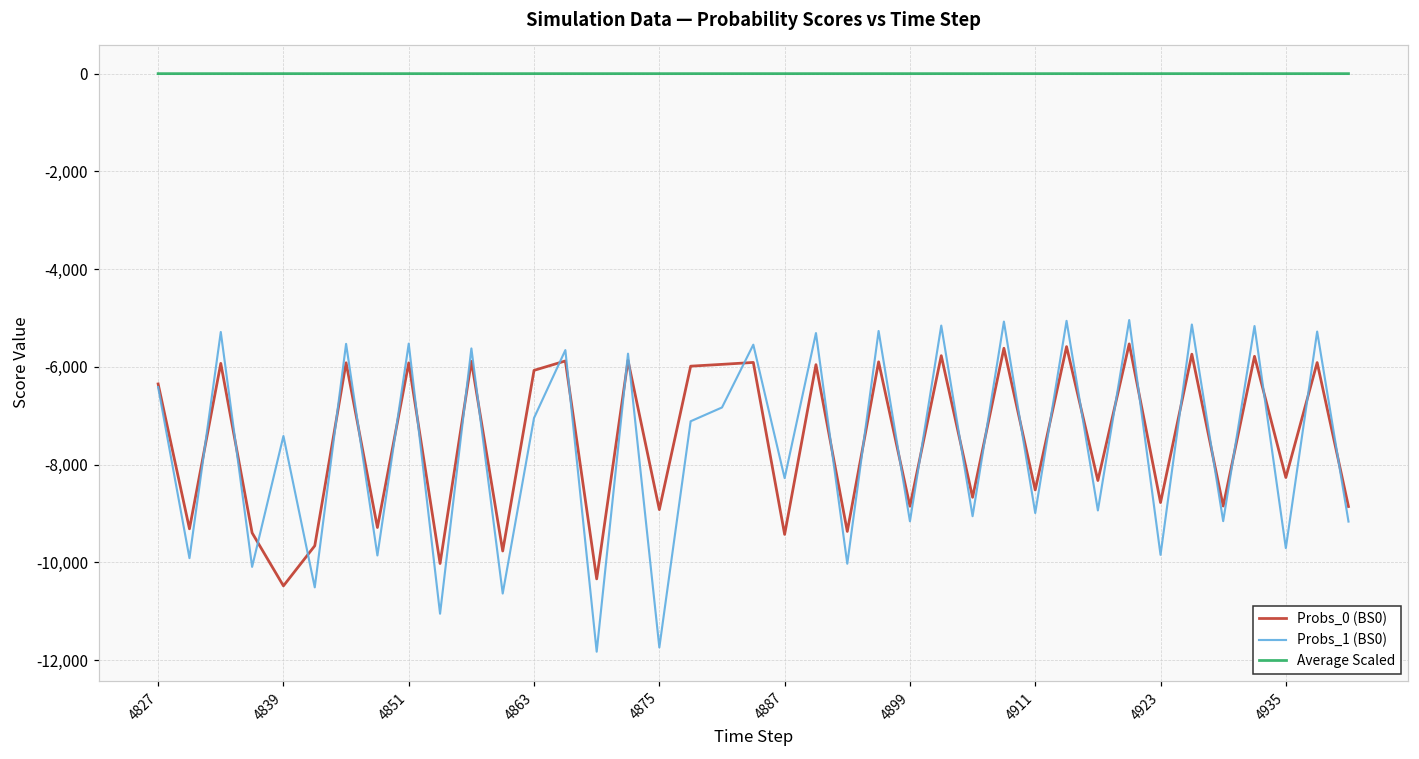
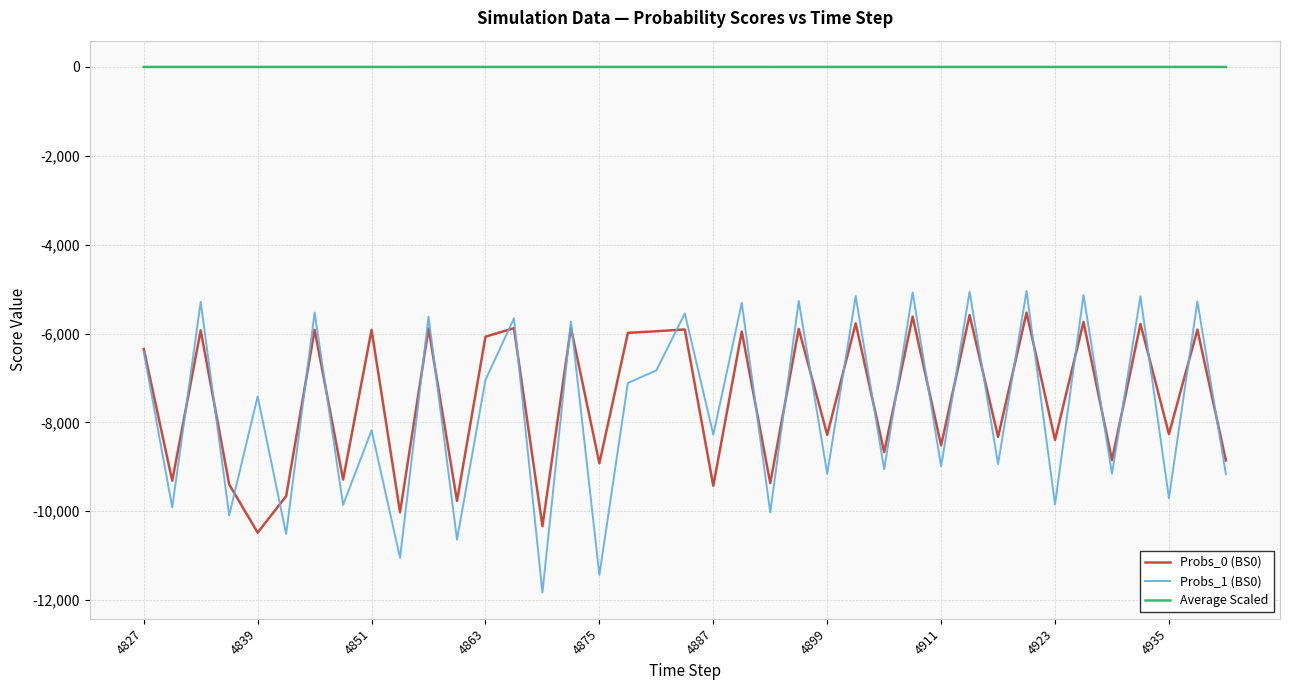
  {
    "Probs_0 (BS0)": {
      "4827": "-6,300",
      "4839": "-10,500",
      "4851": "-5,900",
      "4863": "-6,100",
      "4875": "-8,900",
      "4887": "-9,400",
-     "4899": "-8,900",
+     "4899": "-8,300",
      "4911": "-8,500",
-     "4923": "-8,800",
+     "4923": "-8,400",
      "4935": "-8,300"
    },
    "Probs_1 (BS0)": {
      "4827": "-6,400",
      "4839": "-7,400",
-     "4851": "-5,500",
+     "4851": "-8,200",
      "4863": "-7,000",
-     "4875": "-11,700",
+     "4875": "-11,400",
      "4887": "-8,300",
      "4899": "-9,200",
      "4911": "-9,000",
      "4923": "-9,800",
      "4935": "-9,700"
    },
    "Average Scaled": {
      "4827": "0",
      "4839": "0",
      "4851": "0",
      "4863": "0",
      "4875": "0",
      "4887": "0",
      "4899": "0",
      "4911": "0",
      "4923": "0",
      "4935": "0"
    }
  }
